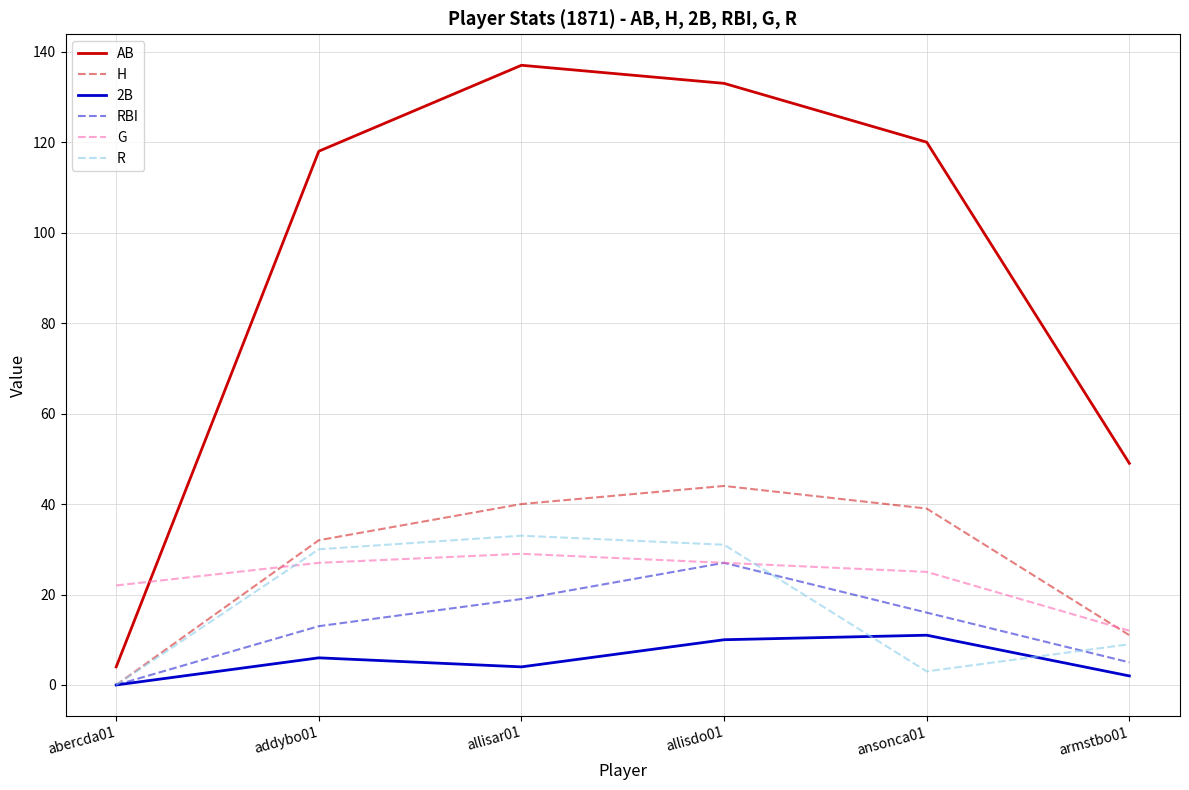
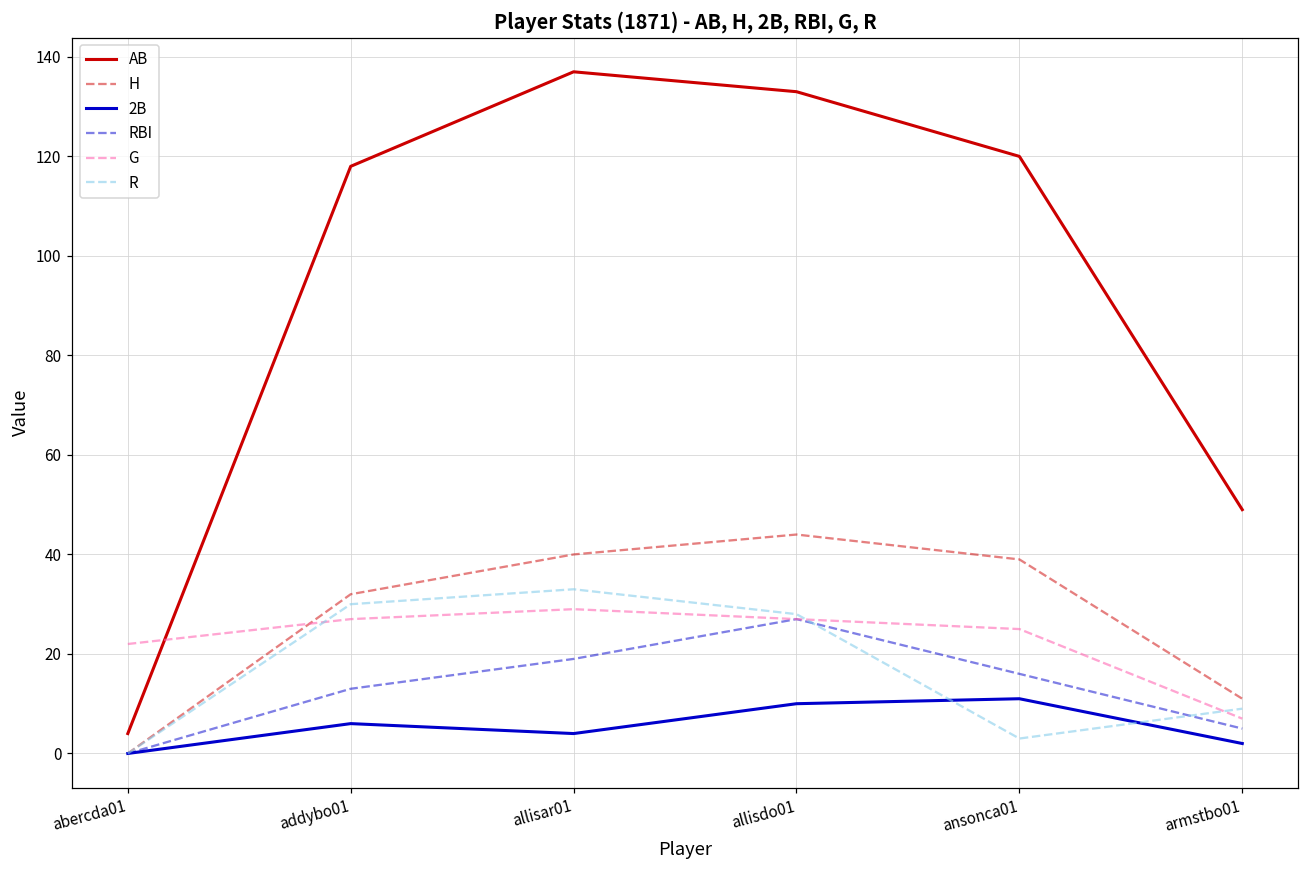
  {
    "G": {
      "abercda01": 22,
      "addybo01": 27,
      "allisar01": 29,
      "ansonca01": 25,
-     "armstbo01": 12
+     "armstbo01": 7
    },
    "R": {
      "addybo01": 30,
      "allisar01": 33,
-     "allisdo01": 31,
+     "allisdo01": 28,
      "ansonca01": 3,
      "armstbo01": 9
    }
  }
